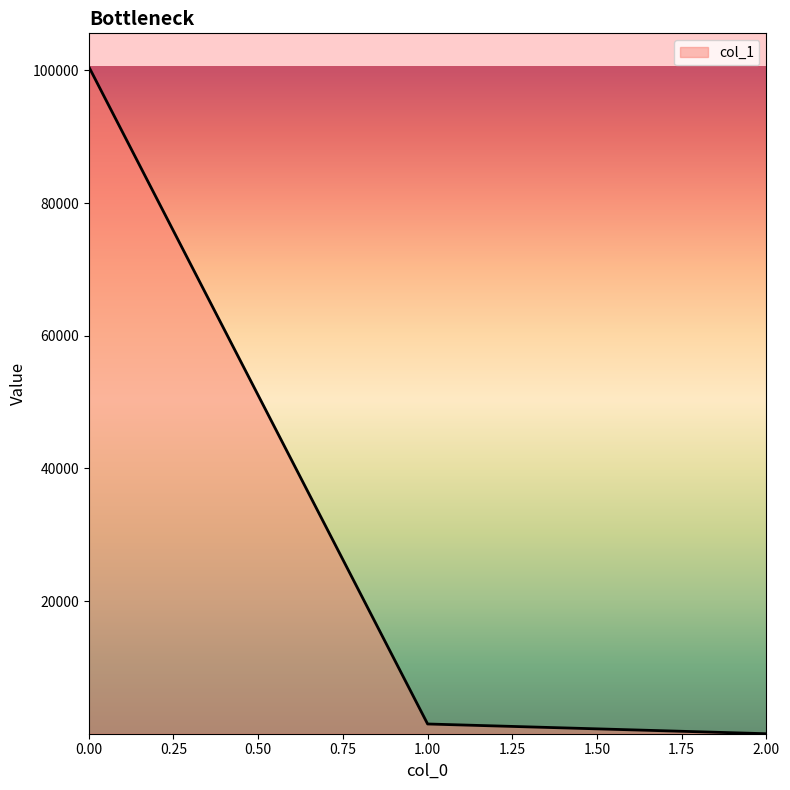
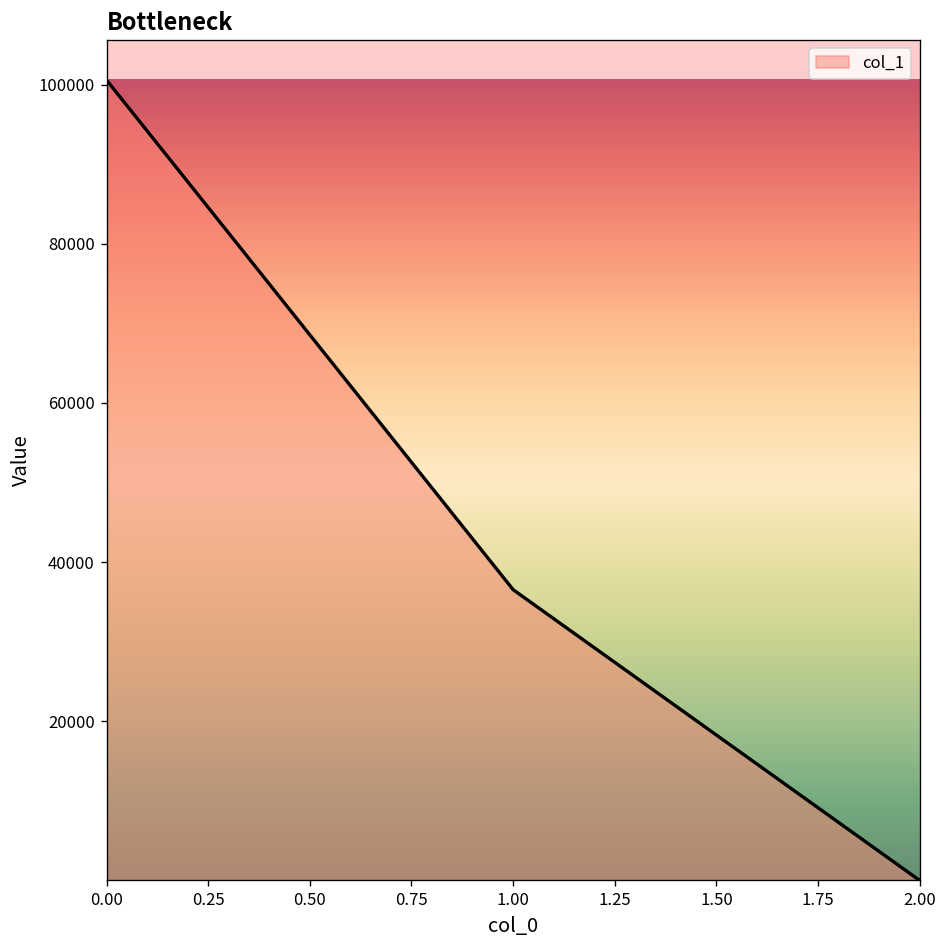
  {
    "0.00": 101000,
-   "1.00": 1000,
+   "1.00": 37000,
    "2.00": 0
  }
